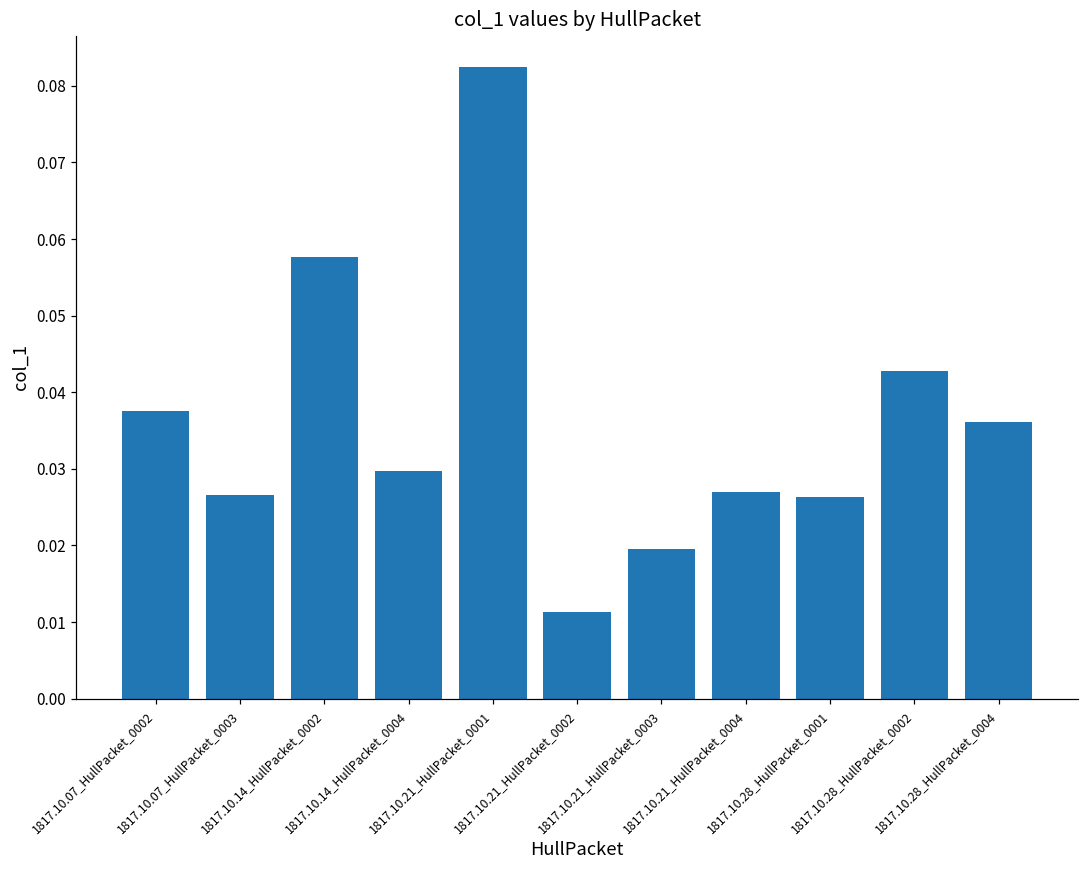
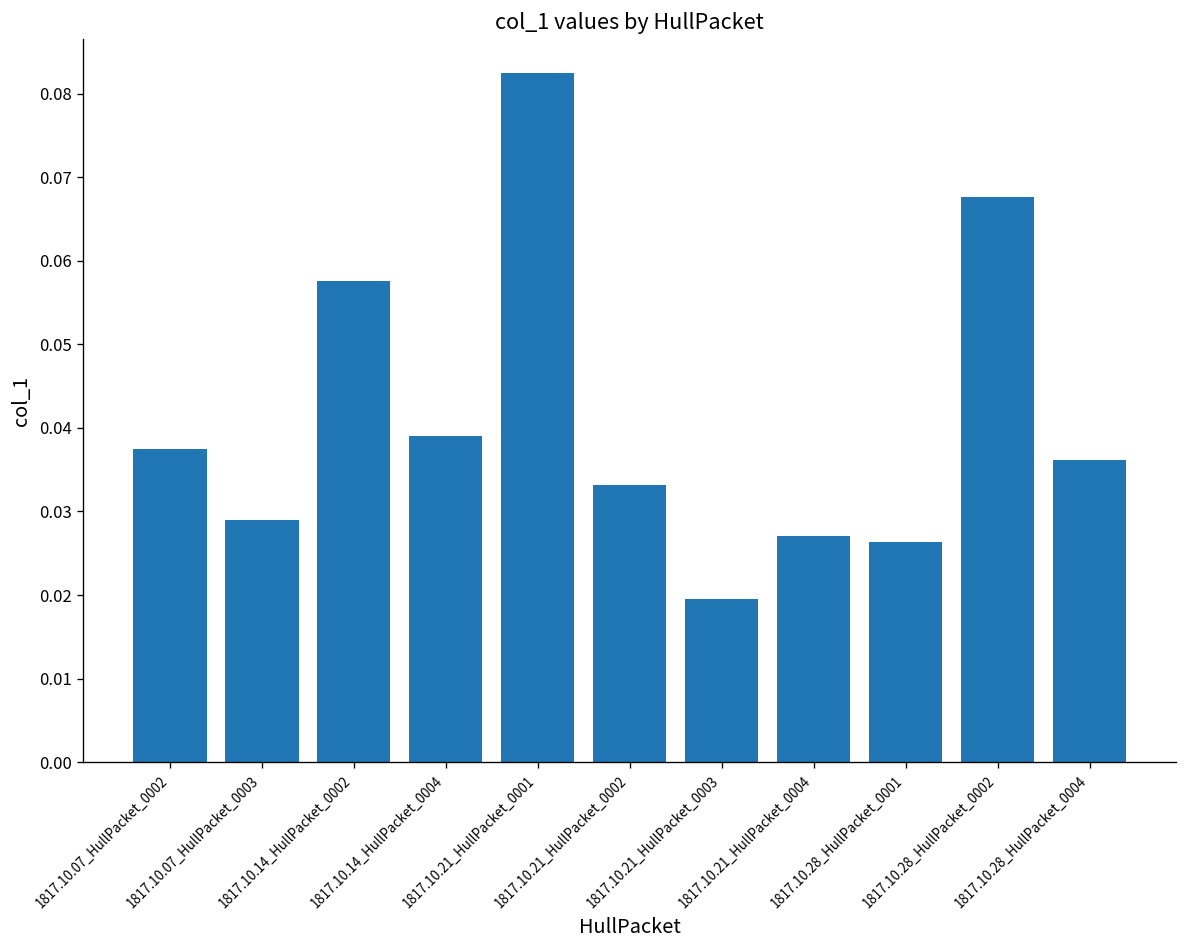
  {
    "1817.10.07_HullPacket_0002": 0.037,
-   "1817.10.07_HullPacket_0003": 0.027,
+   "1817.10.07_HullPacket_0003": 0.029,
    "1817.10.14_HullPacket_0002": 0.058,
-   "1817.10.14_HullPacket_0004": 0.030,
+   "1817.10.14_HullPacket_0004": 0.039,
    "1817.10.21_HullPacket_0001": 0.082,
-   "1817.10.21_HullPacket_0002": 0.011,
+   "1817.10.21_HullPacket_0002": 0.033,
    "1817.10.21_HullPacket_0003": 0.019,
    "1817.10.21_HullPacket_0004": 0.027,
    "1817.10.28_HullPacket_0001": 0.026,
-   "1817.10.28_HullPacket_0002": 0.043,
+   "1817.10.28_HullPacket_0002": 0.068,
    "1817.10.28_HullPacket_0004": 0.036
  }
